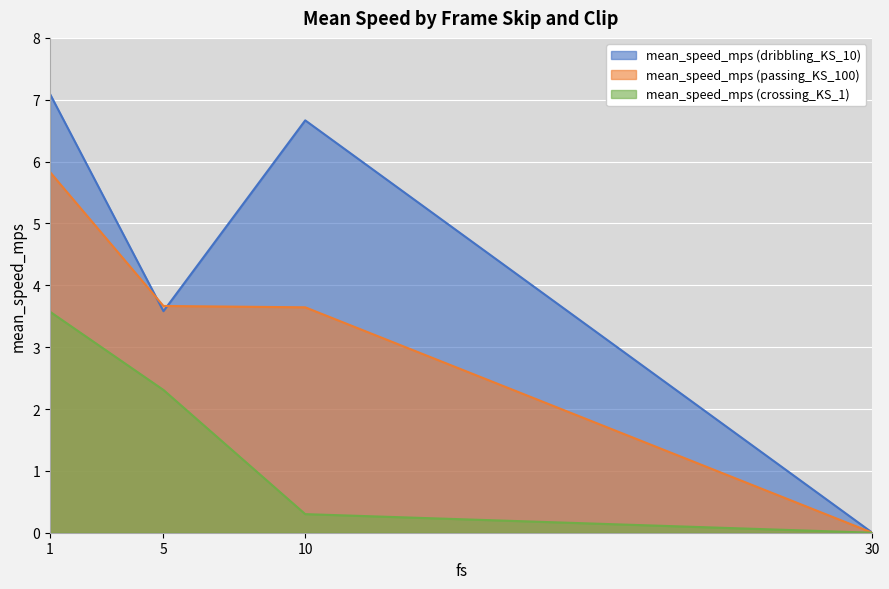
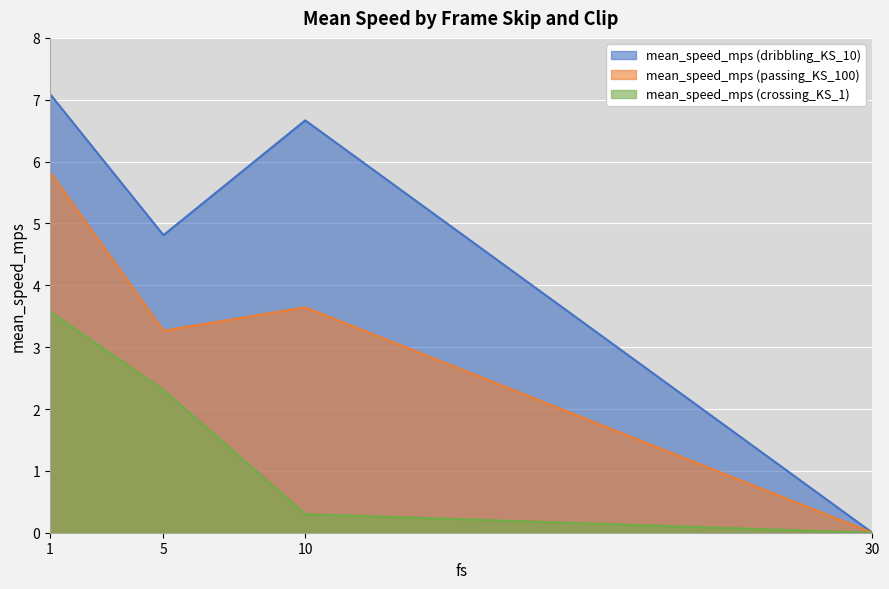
  {
    "mean_speed_mps (dribbling_KS_10)": {
      "1": 7.1,
-     "5": 3.6,
+     "5": 4.8,
      "10": 6.7
    },
    "mean_speed_mps (passing_KS_100)": {
      "1": 5.8,
-     "5": 3.7,
+     "5": 3.3,
      "10": 3.6
    },
    "mean_speed_mps (crossing_KS_1)": {
      "1": 3.6,
      "5": 2.3,
      "10": 0.3
    }
  }
